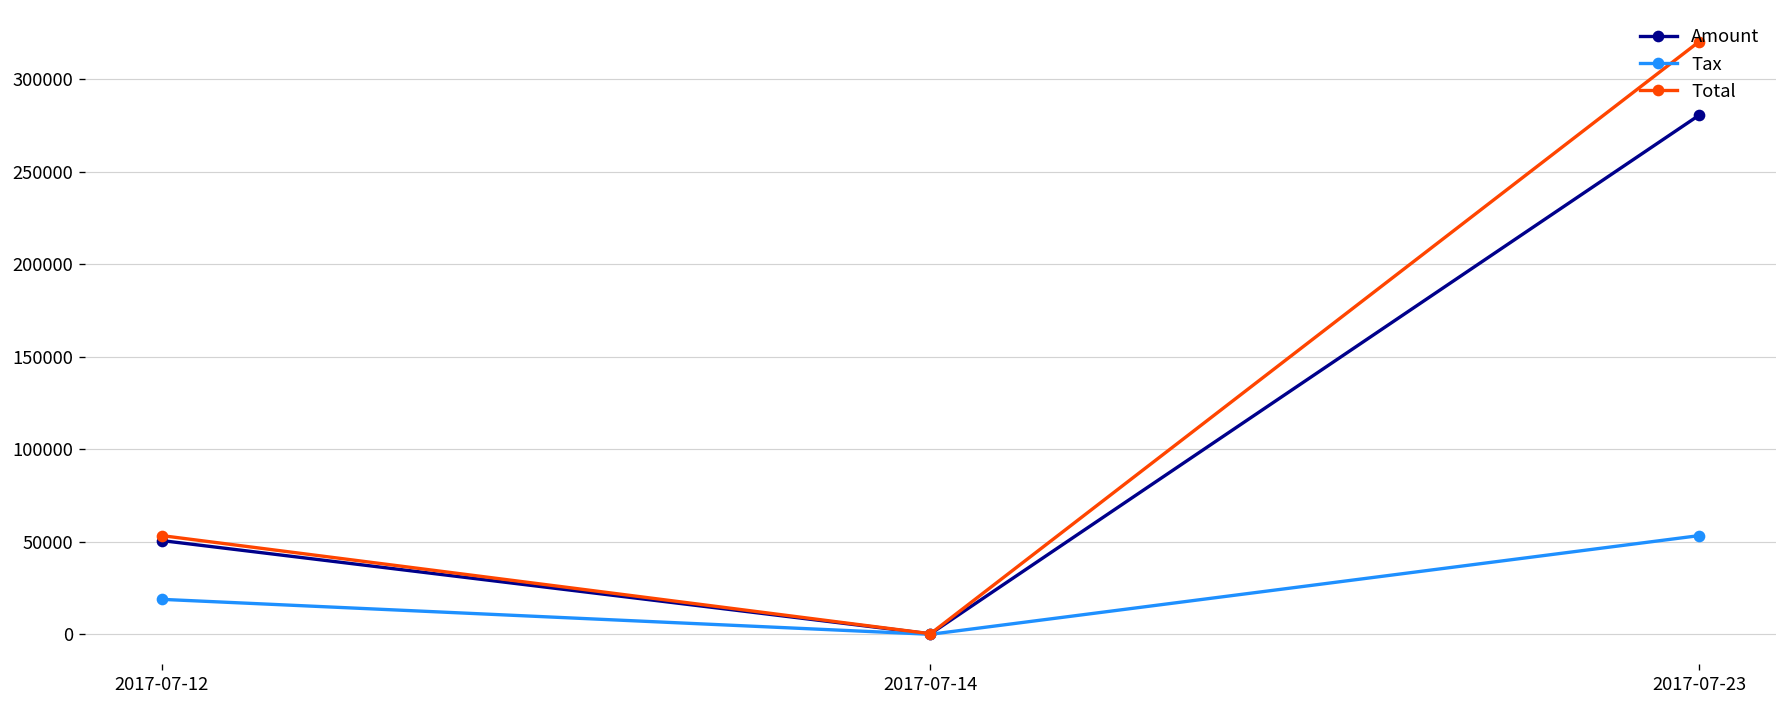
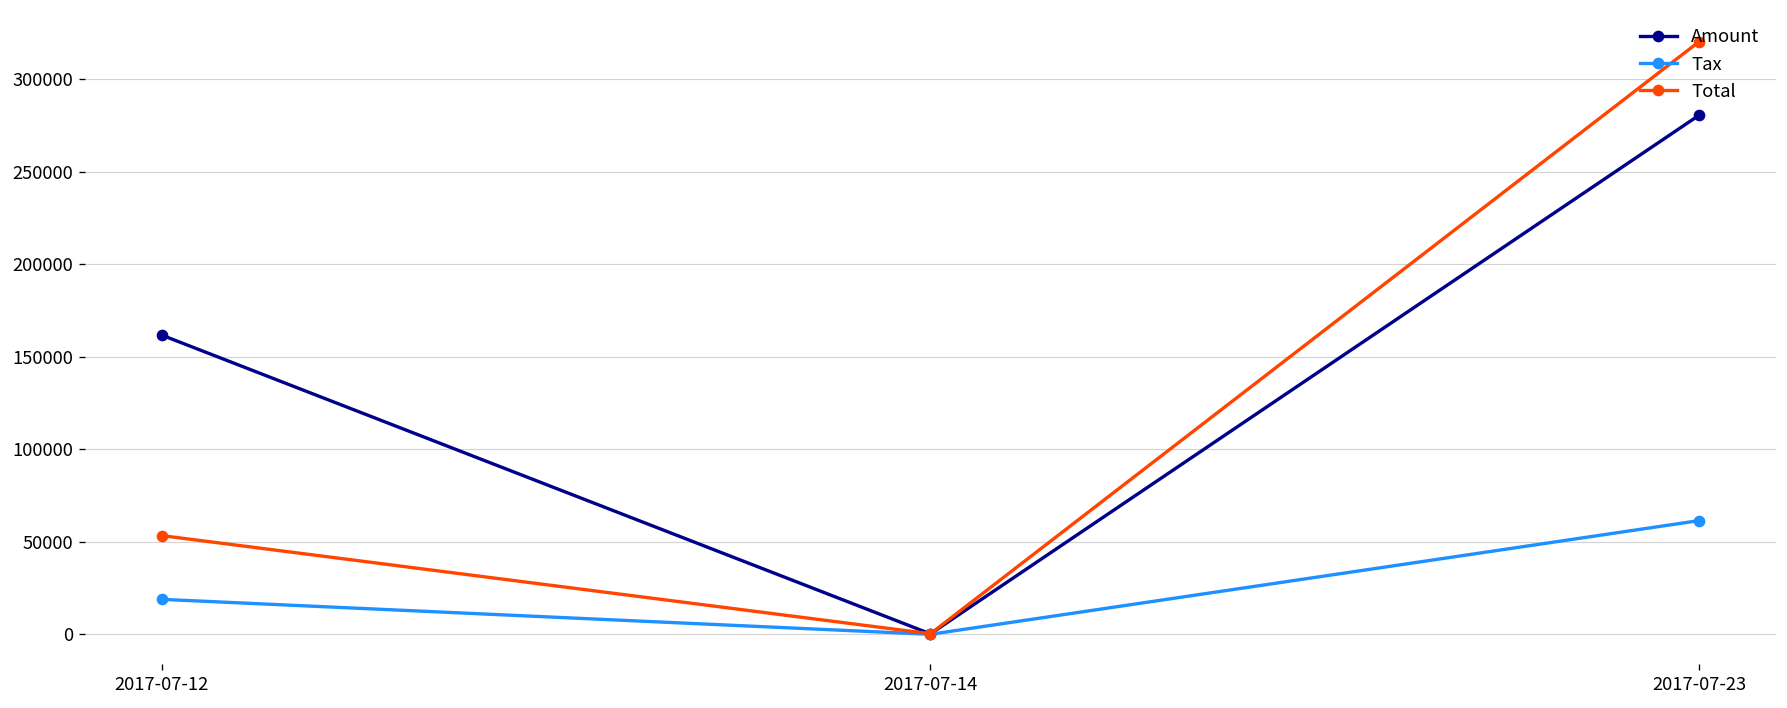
  {
    "Amount": {
-     "2017-07-12": 51000,
+     "2017-07-12": 162000,
      "2017-07-23": 281000
    },
    "Tax": {
      "2017-07-12": 19000,
-     "2017-07-23": 53000
+     "2017-07-23": 62000
    },
    "Total": {
      "2017-07-12": 53000,
      "2017-07-23": 320000
    }
  }
